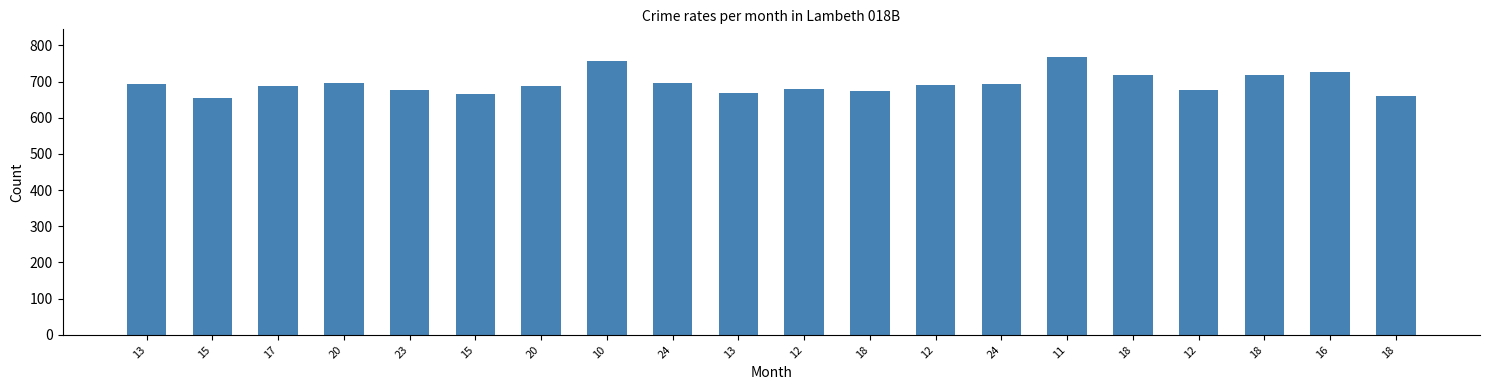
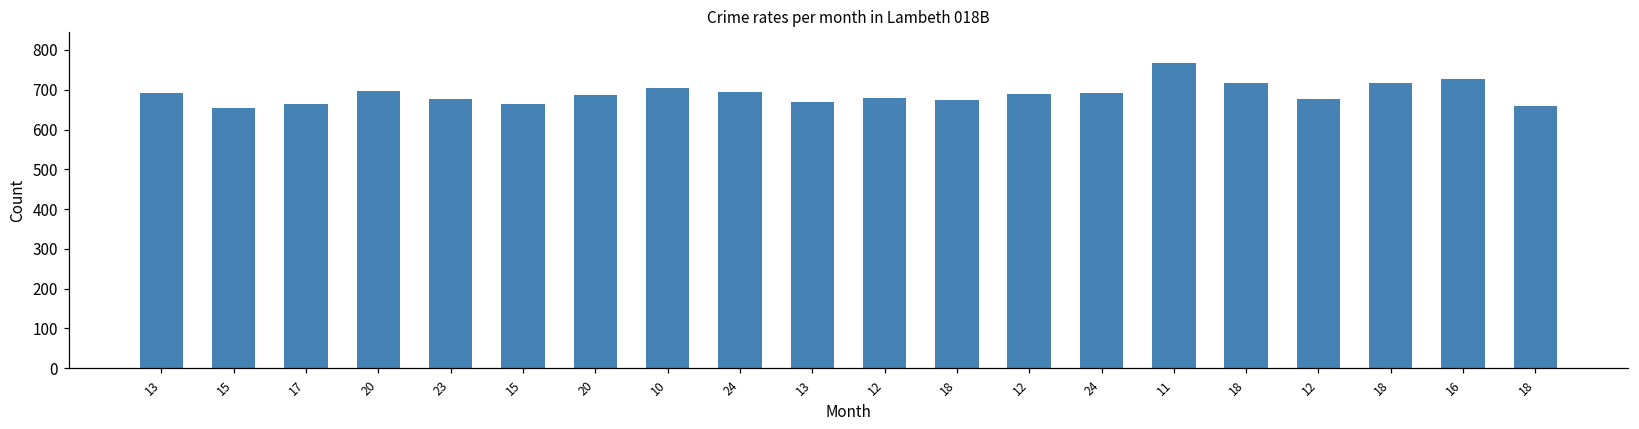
  {
-   "17": 690,
+   "17": 660,
    "23": 680,
-   "10": 760,
+   "10": 700,
    "11": 770,
    "16": 730
  }
